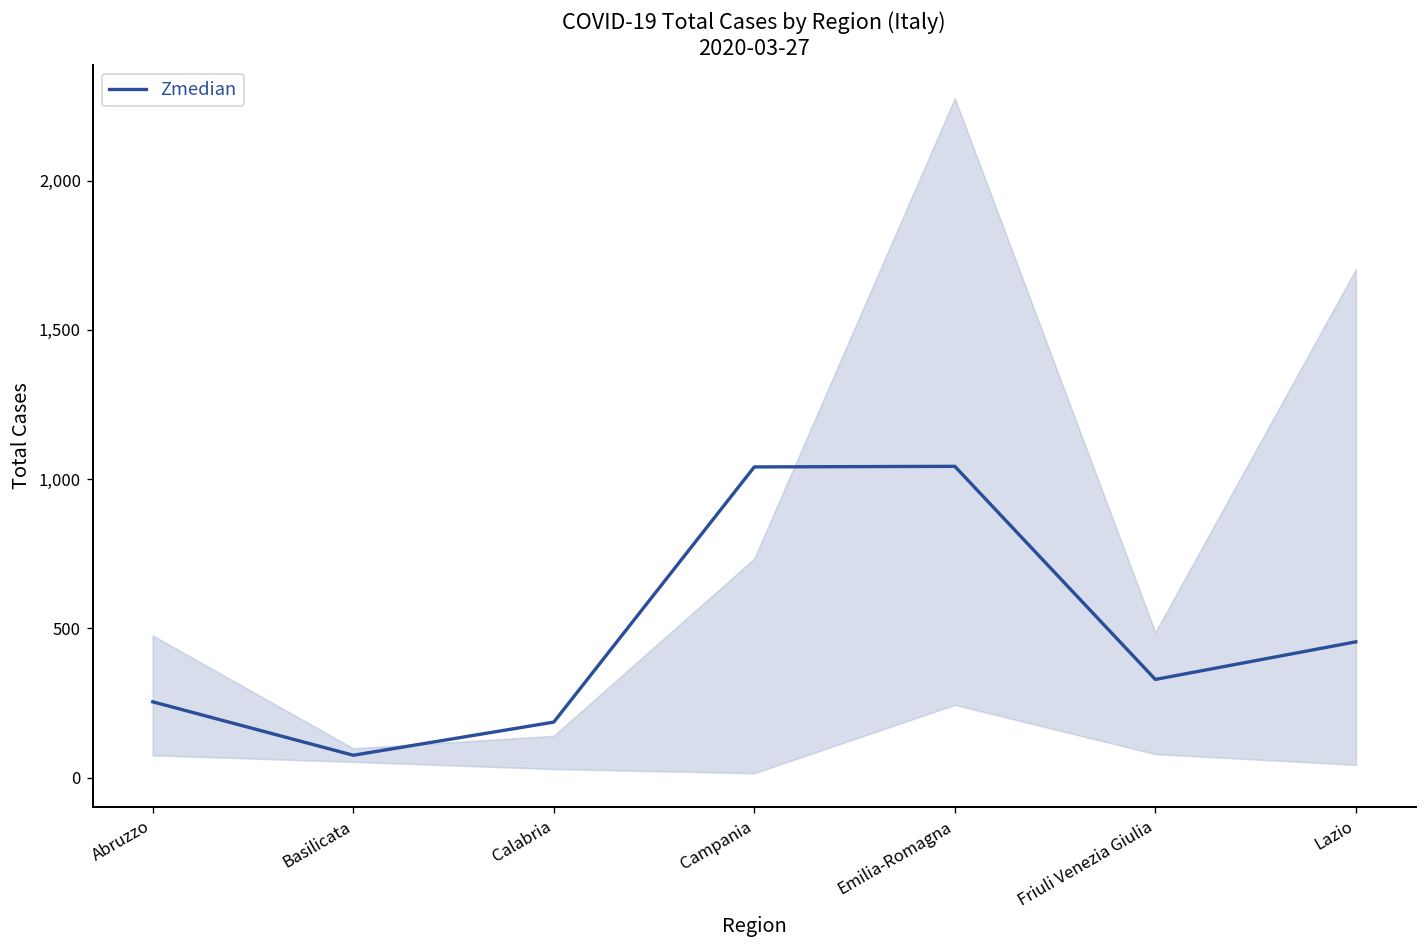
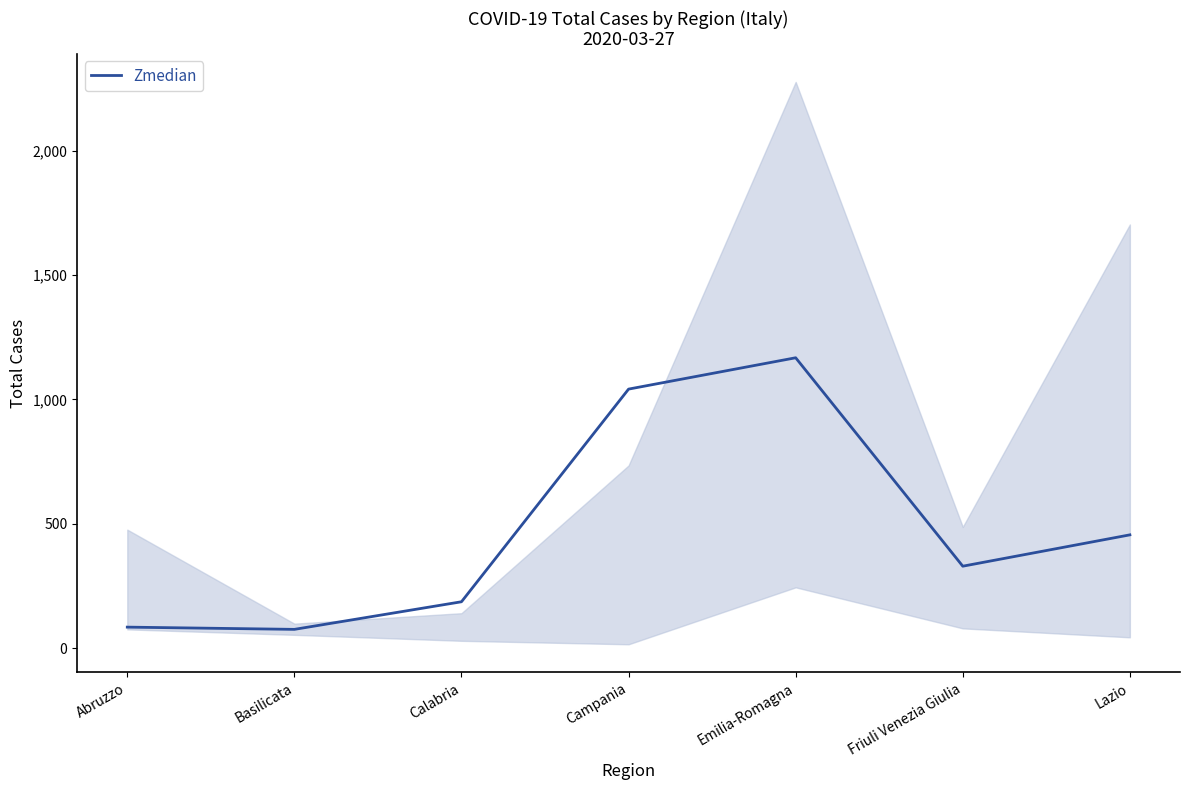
  {
    "Zmedian": {
-     "Abruzzo": "250",
+     "Abruzzo": "80",
      "Basilicata": "80",
      "Calabria": "190",
      "Campania": "1,040",
-     "Emilia-Romagna": "1,040",
+     "Emilia-Romagna": "1,170",
      "Friuli Venezia Giulia": "330",
      "Lazio": "460"
    }
  }
